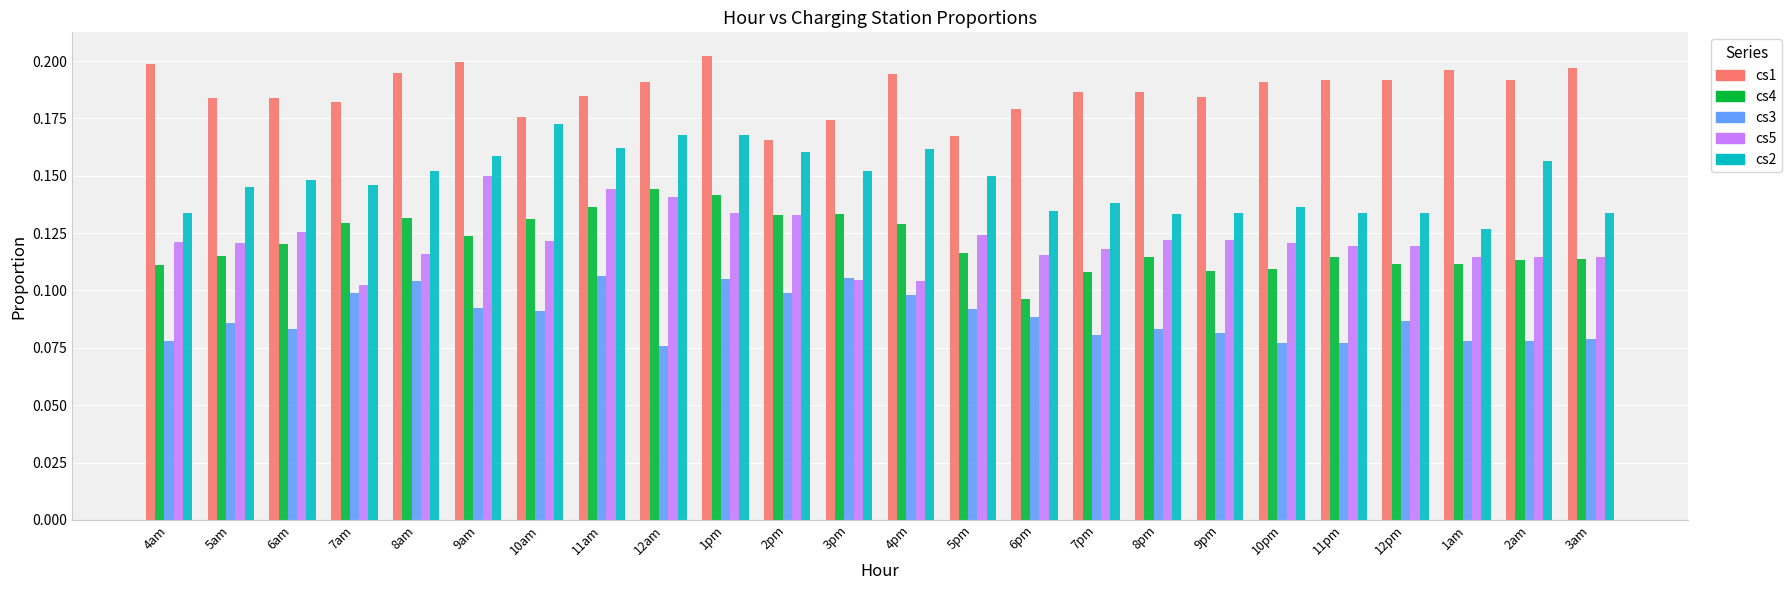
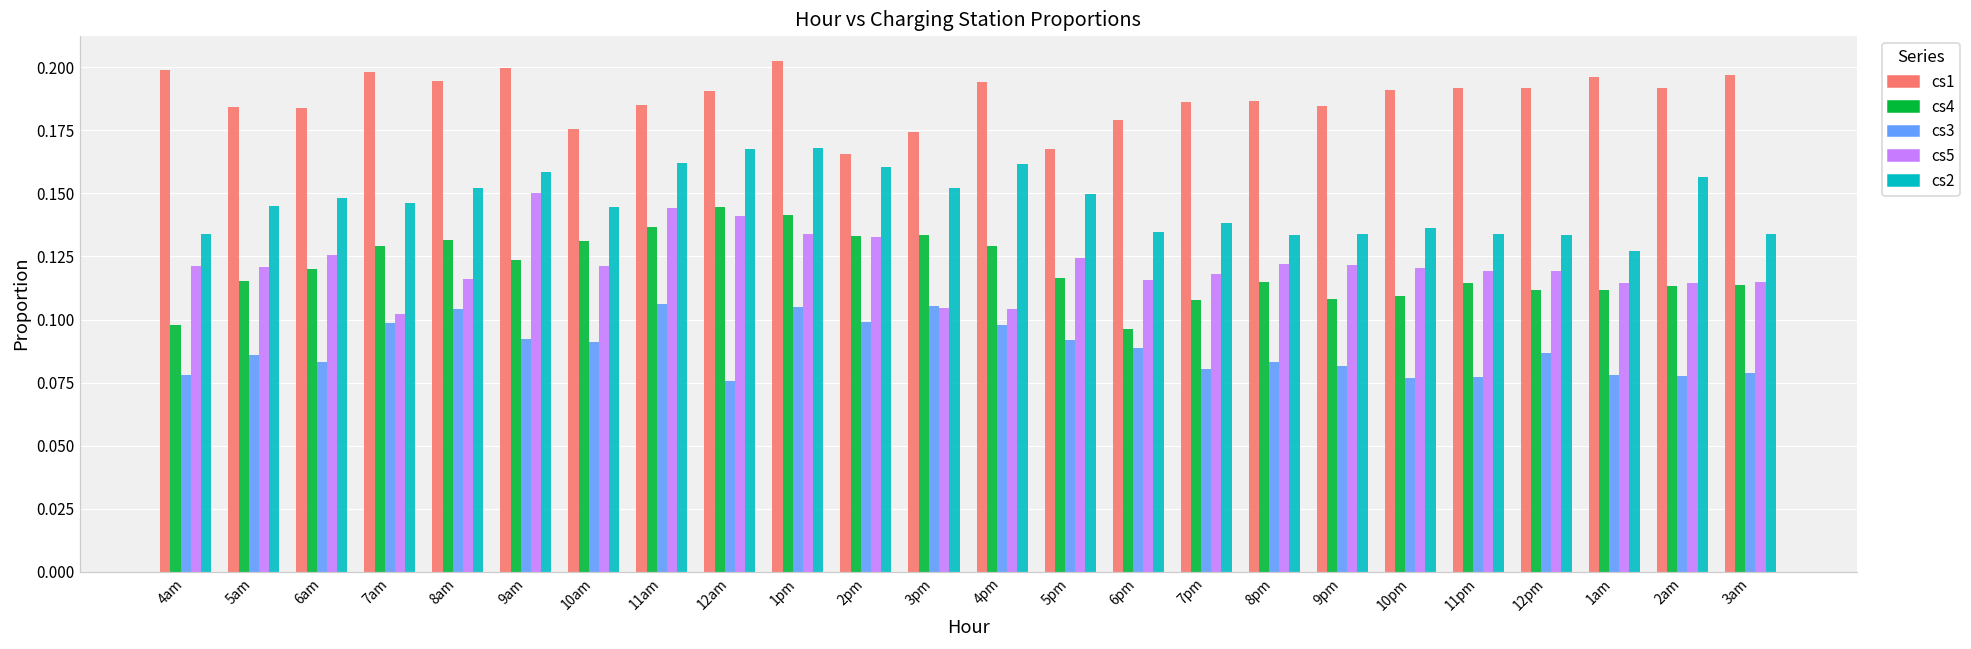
  {
    "cs1": {
      "4am": 0.199,
      "5am": 0.184,
      "6am": 0.184,
-     "7am": 0.182,
+     "7am": 0.198,
      "8am": 0.195,
      "9am": 0.200,
      "10am": 0.175,
      "11am": 0.185,
      "12am": 0.191,
      "1pm": 0.202,
      "2pm": 0.165,
      "3pm": 0.174,
      "4pm": 0.194,
      "5pm": 0.168,
      "6pm": 0.179,
      "7pm": 0.186,
      "8pm": 0.187,
      "9pm": 0.185,
      "10pm": 0.191,
      "11pm": 0.192,
      "12pm": 0.192,
      "1am": 0.196,
      "2am": 0.192,
      "3am": 0.197
    },
    "cs4": {
-     "4am": 0.111,
+     "4am": 0.098,
      "5am": 0.115,
      "6am": 0.120,
      "7am": 0.129,
      "8am": 0.132,
      "9am": 0.124,
      "10am": 0.131,
      "11am": 0.137,
      "12am": 0.144,
      "1pm": 0.142,
      "2pm": 0.133,
      "3pm": 0.134,
      "4pm": 0.129,
      "5pm": 0.116,
      "6pm": 0.096,
      "7pm": 0.108,
      "8pm": 0.115,
      "9pm": 0.108,
      "10pm": 0.109,
      "11pm": 0.115,
      "12pm": 0.112,
      "1am": 0.112,
      "2am": 0.113,
      "3am": 0.114
    },
    "cs3": {
      "4am": 0.078,
      "5am": 0.086,
      "6am": 0.083,
      "7am": 0.099,
      "8am": 0.104,
      "9am": 0.092,
      "10am": 0.091,
      "11am": 0.106,
      "12am": 0.076,
      "1pm": 0.105,
      "2pm": 0.099,
      "3pm": 0.105,
      "4pm": 0.098,
      "5pm": 0.092,
      "6pm": 0.089,
      "7pm": 0.080,
      "8pm": 0.083,
      "9pm": 0.082,
      "10pm": 0.077,
      "11pm": 0.077,
      "12pm": 0.087,
      "1am": 0.078,
      "2am": 0.078,
      "3am": 0.079
    },
    "cs5": {
      "4am": 0.121,
      "5am": 0.121,
      "6am": 0.126,
      "7am": 0.102,
      "8am": 0.116,
      "9am": 0.150,
      "10am": 0.121,
      "11am": 0.144,
      "12am": 0.141,
      "1pm": 0.134,
      "2pm": 0.133,
      "3pm": 0.105,
      "4pm": 0.104,
      "5pm": 0.124,
      "6pm": 0.116,
      "7pm": 0.118,
      "8pm": 0.122,
      "9pm": 0.122,
      "10pm": 0.121,
      "11pm": 0.119,
      "12pm": 0.119,
      "1am": 0.114,
      "2am": 0.115,
      "3am": 0.115
    },
    "cs2": {
      "4am": 0.134,
      "5am": 0.145,
      "6am": 0.148,
      "7am": 0.146,
      "8am": 0.152,
      "9am": 0.159,
-     "10am": 0.173,
+     "10am": 0.145,
      "11am": 0.162,
      "12am": 0.168,
      "1pm": 0.168,
      "2pm": 0.161,
      "3pm": 0.152,
      "4pm": 0.162,
      "5pm": 0.150,
      "6pm": 0.135,
      "7pm": 0.138,
      "8pm": 0.134,
      "9pm": 0.134,
      "10pm": 0.136,
      "11pm": 0.134,
      "12pm": 0.134,
      "1am": 0.127,
      "2am": 0.157,
      "3am": 0.134
    }
  }
